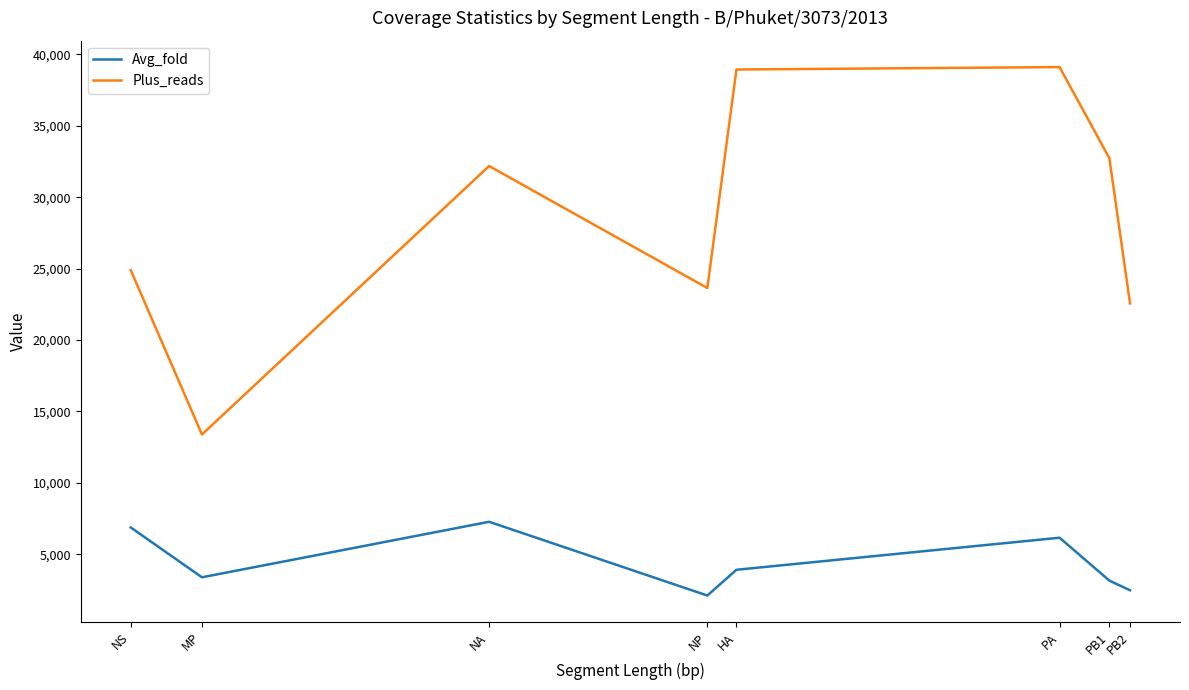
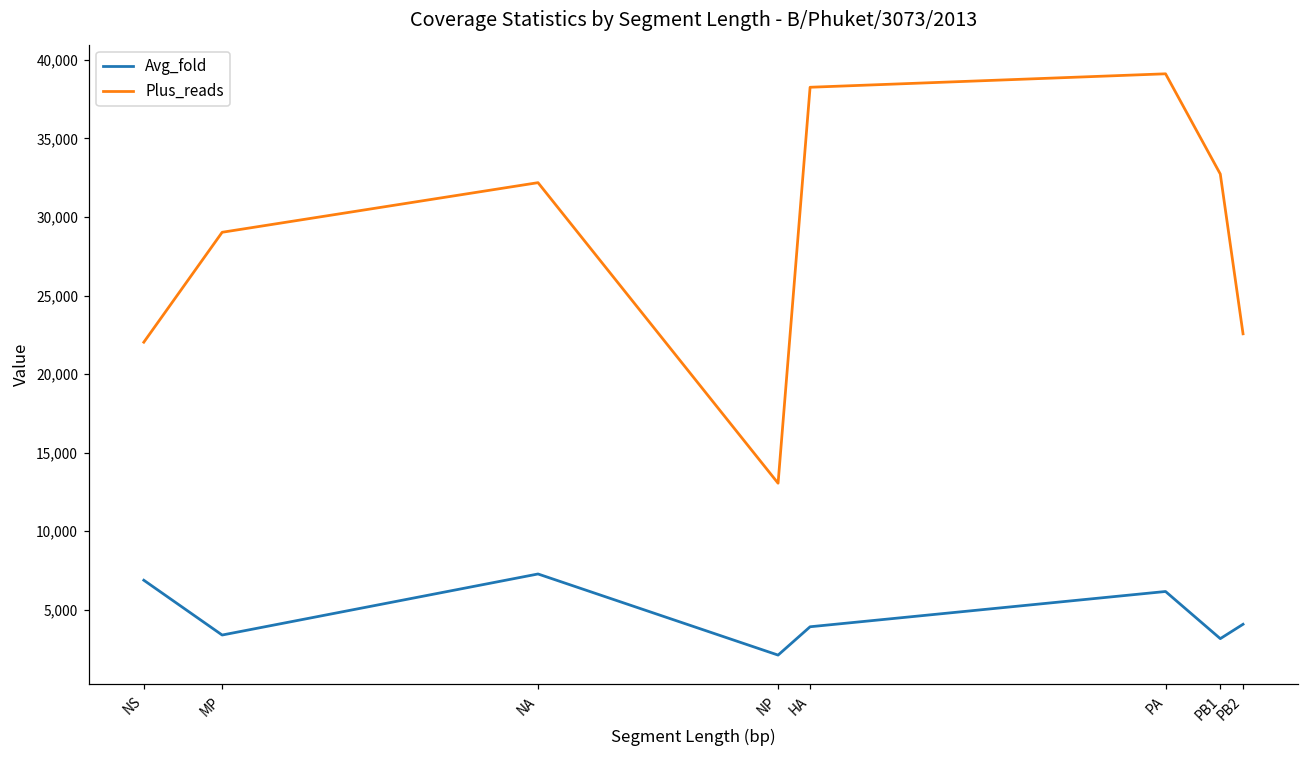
  {
    "Avg_fold": {
      "NS": "6,900",
      "MP": "3,400",
      "NA": "7,300",
      "NP": "2,100",
      "HA": "3,900",
      "PA": "6,200",
      "PB1": "3,200",
-     "PB2": "2,500"
+     "PB2": "4,100"
    },
    "Plus_reads": {
-     "NS": "24,900",
-     "MP": "13,400",
+     "NS": "22,000",
+     "MP": "29,000",
      "NA": "32,200",
-     "NP": "23,600",
-     "HA": "38,900",
+     "NP": "13,000",
+     "HA": "38,300",
      "PA": "39,100",
      "PB1": "32,700",
      "PB2": "22,600"
    }
  }
